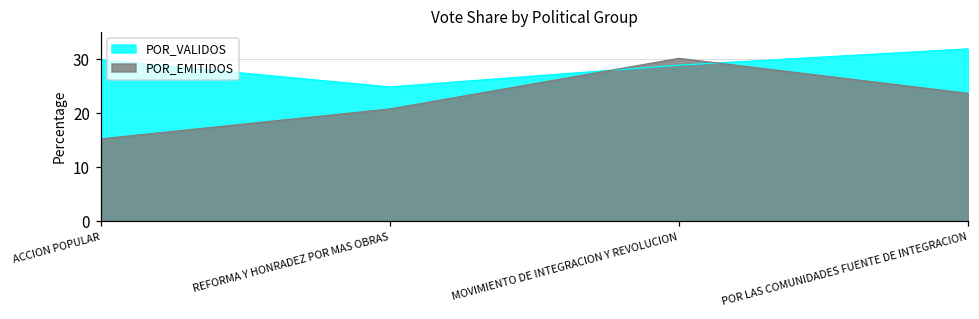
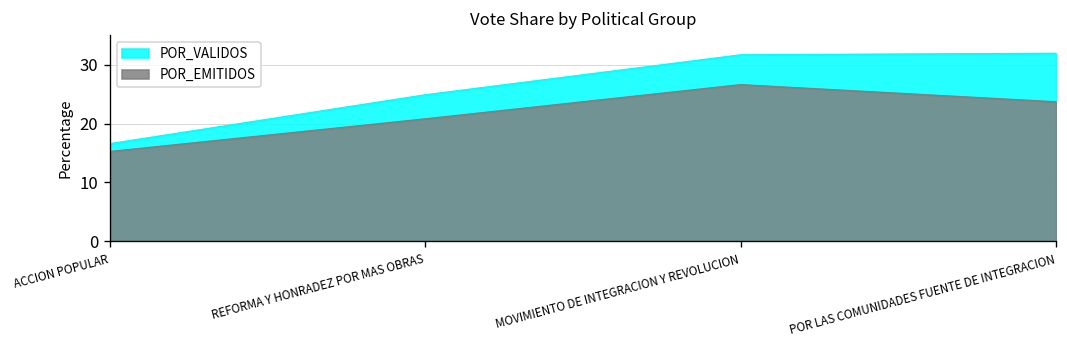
  {
    "POR_VALIDOS": {
-     "ACCION POPULAR": 30,
+     "ACCION POPULAR": 17,
      "REFORMA Y HONRADEZ POR MAS OBRAS": 25,
-     "MOVIMIENTO DE INTEGRACION Y REVOLUCION": 29,
+     "MOVIMIENTO DE INTEGRACION Y REVOLUCION": 32,
      "POR LAS COMUNIDADES FUENTE DE INTEGRACION": 32
    },
    "POR_EMITIDOS": {
      "ACCION POPULAR": 15,
      "REFORMA Y HONRADEZ POR MAS OBRAS": 21,
-     "MOVIMIENTO DE INTEGRACION Y REVOLUCION": 30,
+     "MOVIMIENTO DE INTEGRACION Y REVOLUCION": 27,
      "POR LAS COMUNIDADES FUENTE DE INTEGRACION": 24
    }
  }
